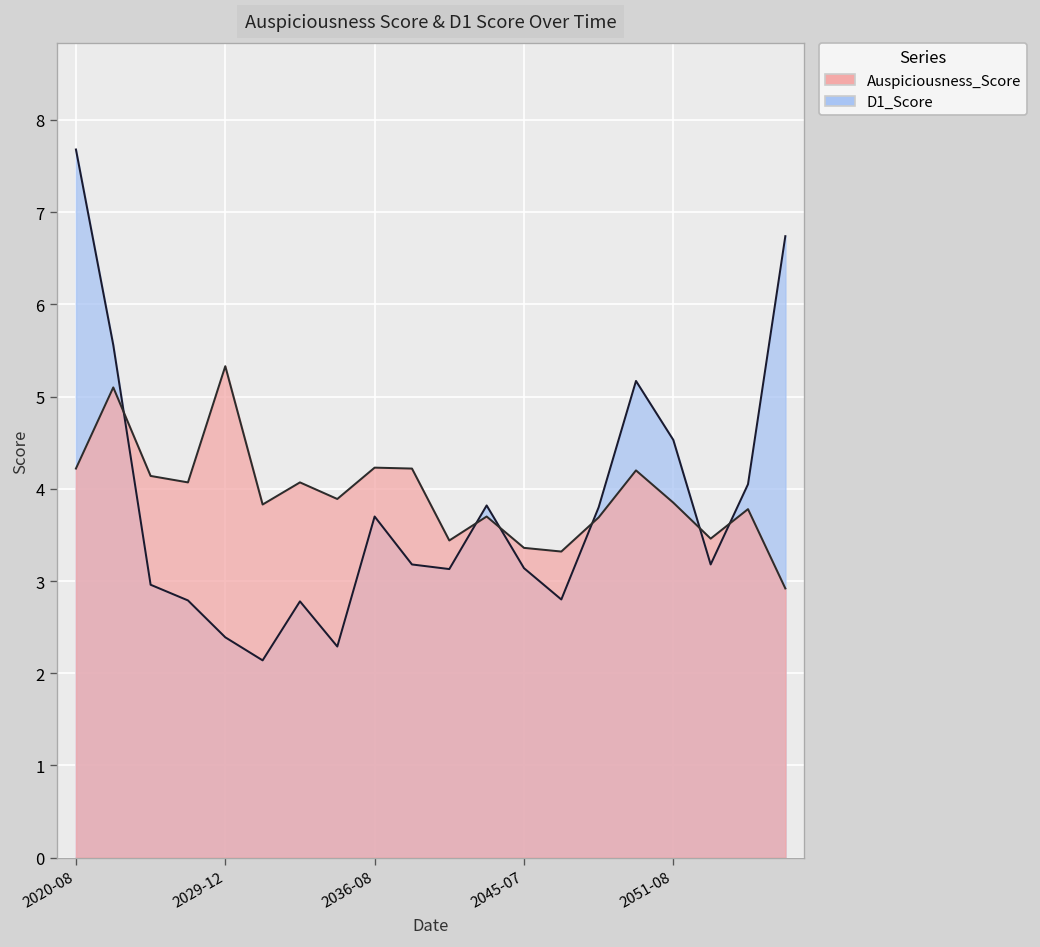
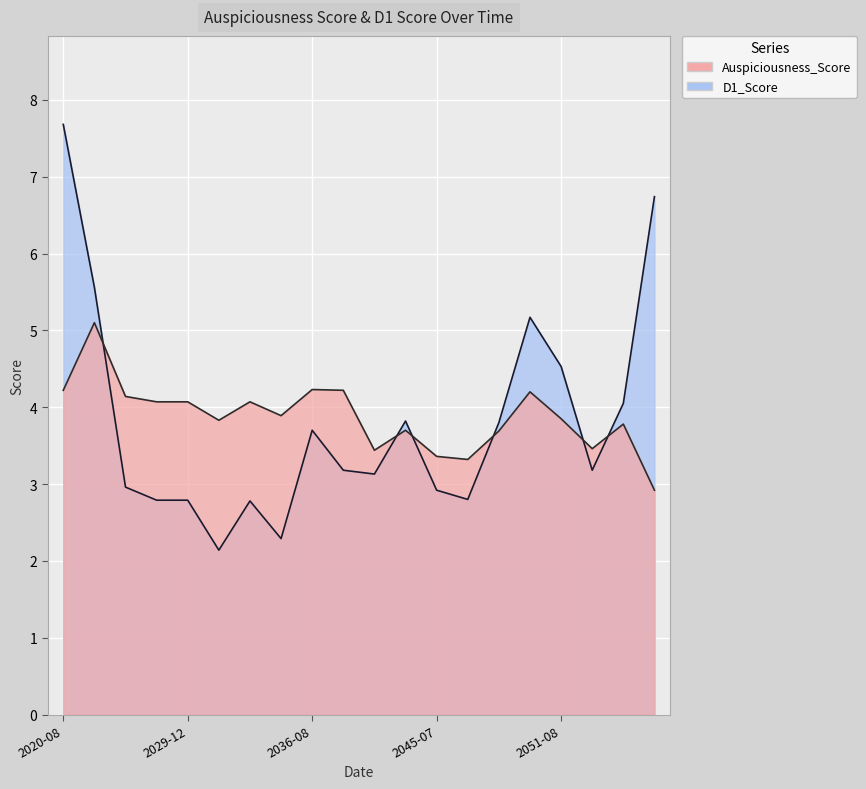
  {
    "D1_Score": {
      "2020-08": 7.7,
-     "2029-12": 2.4,
+     "2029-12": 2.8,
      "2036-08": 3.7,
-     "2045-07": 3.1,
+     "2045-07": 2.9,
      "2051-08": 4.5
    },
    "Auspiciousness_Score": {
      "2020-08": 4.2,
-     "2029-12": 5.3,
+     "2029-12": 4.1,
      "2036-08": 4.2,
      "2045-07": 3.4,
      "2051-08": 3.9
    }
  }
